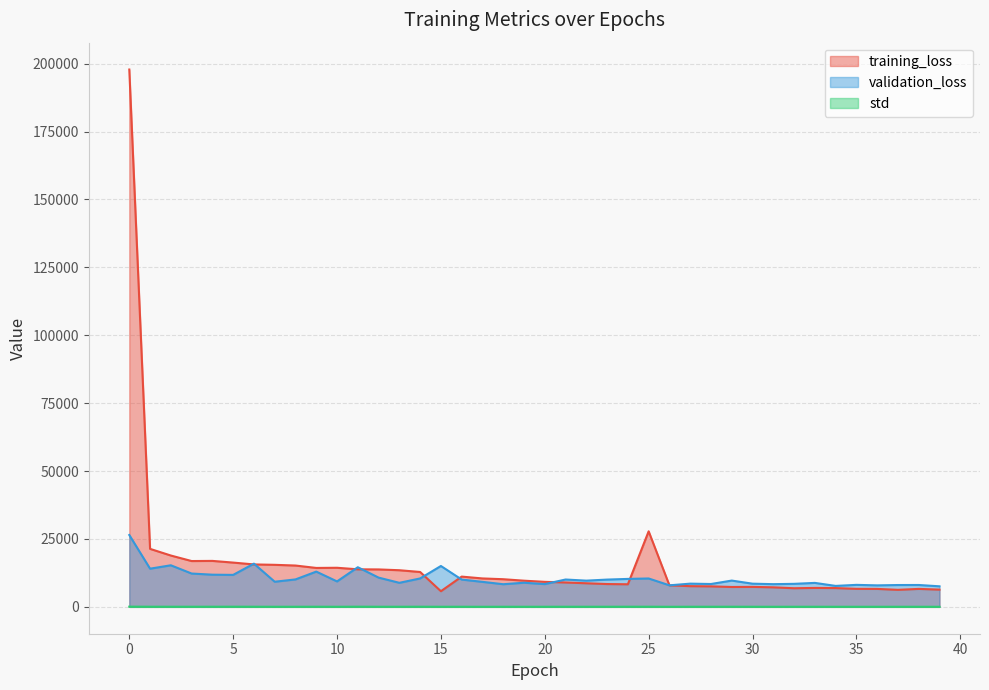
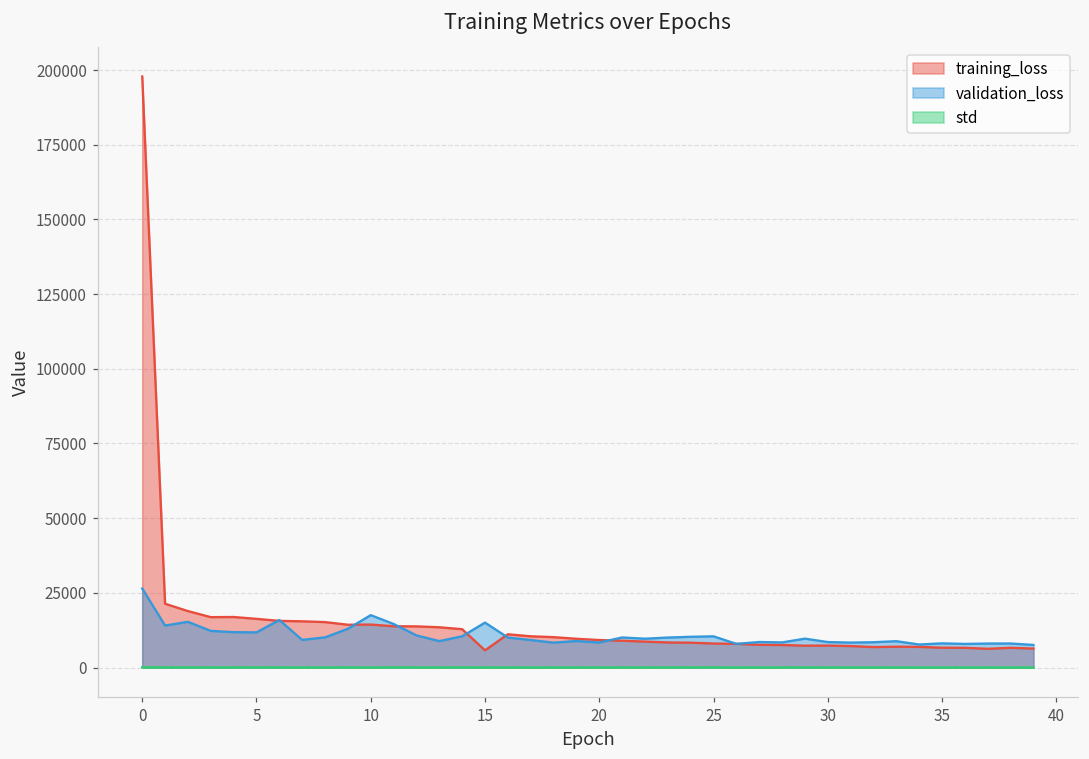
  {
    "training_loss": {
      "0": 198000,
      "5": 16000,
      "10": 14000,
      "15": 6000,
-     "25": 28000,
+     "25": 8000,
      "30": 7000,
      "35": 7000
    },
    "validation_loss": {
      "0": 26000,
      "5": 12000,
-     "10": 9000,
+     "10": 18000,
      "15": 15000,
      "25": 10000,
      "30": 9000,
      "35": 8000
    },
    "std": {
      "0": 0,
      "5": 0,
      "10": 0,
      "15": 0,
      "20": 0,
      "25": 0,
      "30": 0,
      "35": 0
    }
  }
